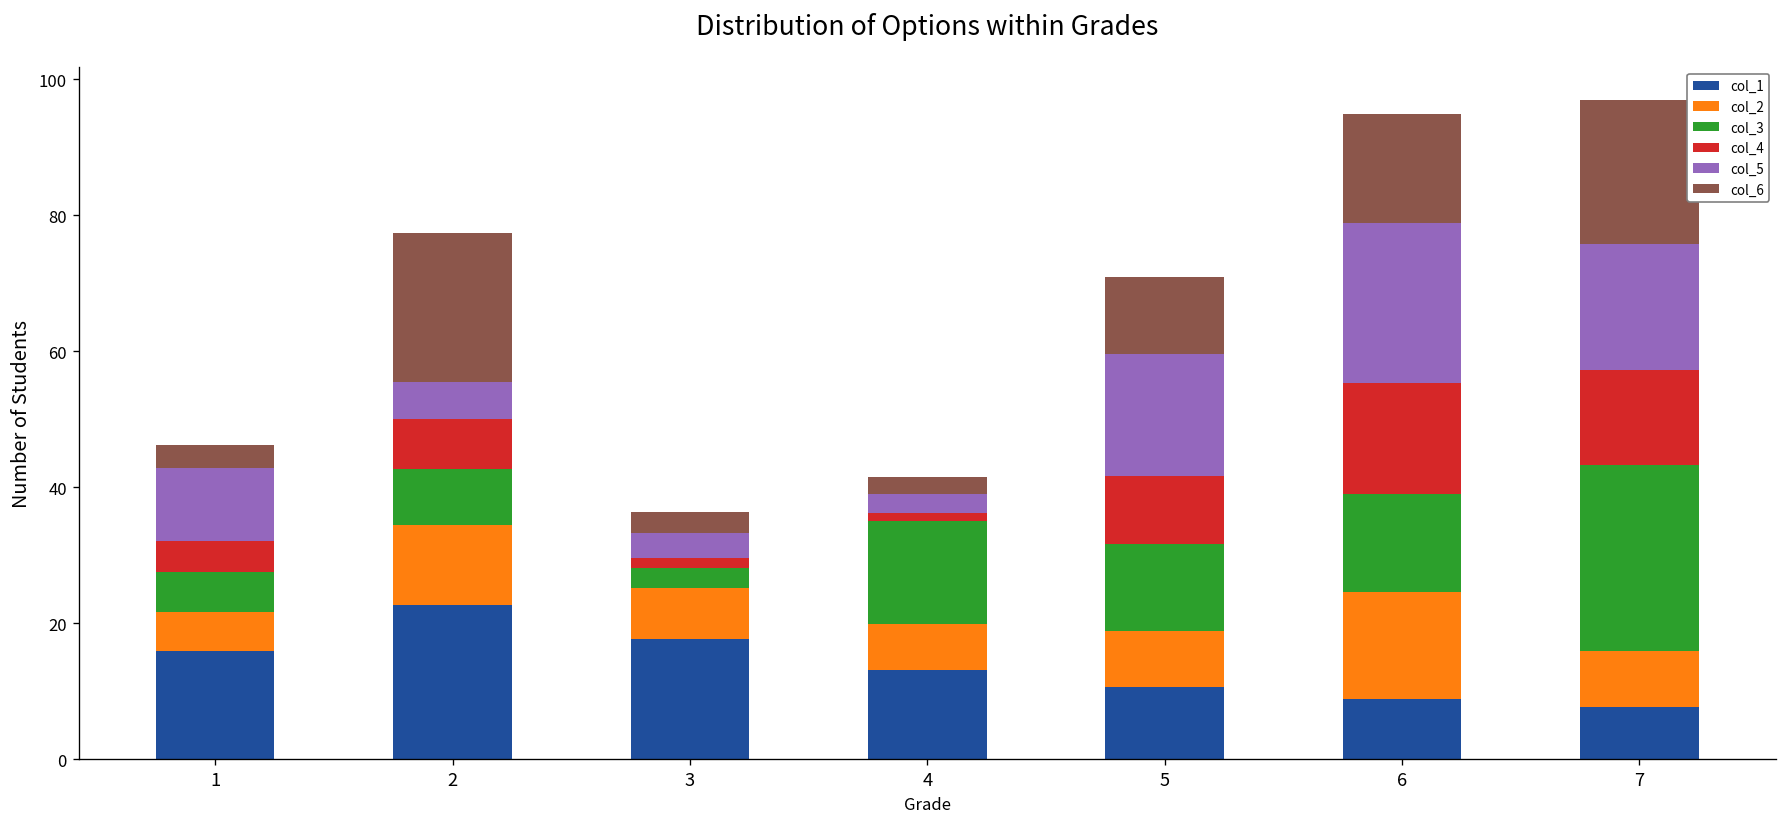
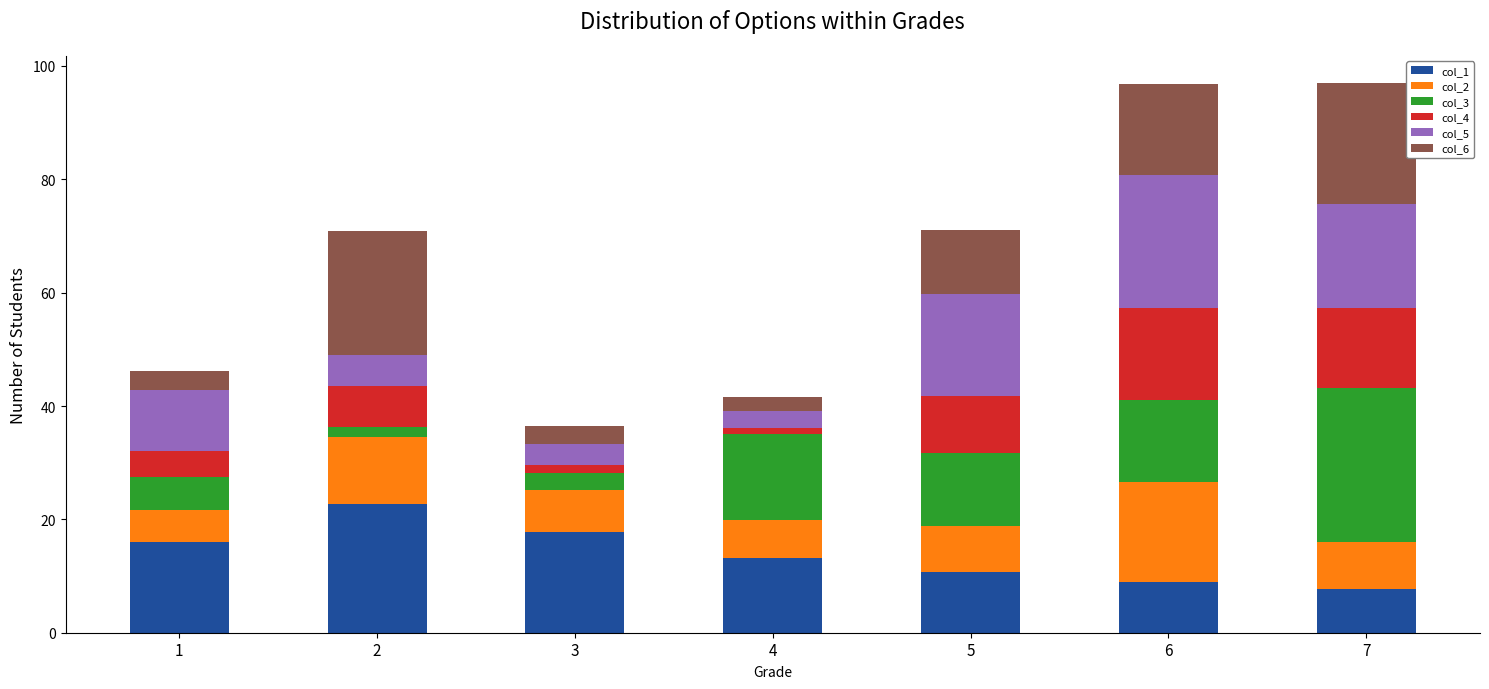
  {
    "col_1": {
      "1": 16,
      "2": 23,
      "3": 18,
      "4": 13,
      "5": 11,
      "6": 9,
      "7": 8
    },
    "col_2": {
      "1": 6,
      "2": 12,
      "3": 7,
      "4": 7,
      "5": 8,
-     "6": 16,
+     "6": 18,
      "7": 8
    },
    "col_3": {
      "1": 6,
-     "2": 8,
+     "2": 2,
      "3": 3,
      "4": 15,
      "5": 13,
      "6": 14,
      "7": 27
    },
    "col_4": {
      "1": 5,
      "2": 7,
      "3": 1,
      "4": 1,
      "5": 10,
      "6": 16,
      "7": 14
    },
    "col_5": {
      "1": 11,
      "2": 6,
      "3": 4,
      "4": 3,
      "5": 18,
      "6": 24,
      "7": 18
    },
    "col_6": {
      "1": 3,
      "2": 22,
      "3": 3,
      "4": 2,
      "5": 11,
      "6": 16,
      "7": 21
    }
  }
